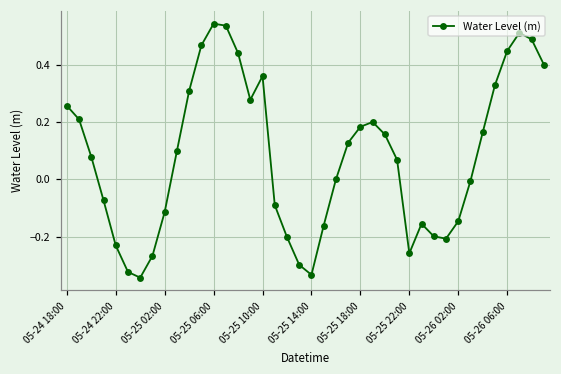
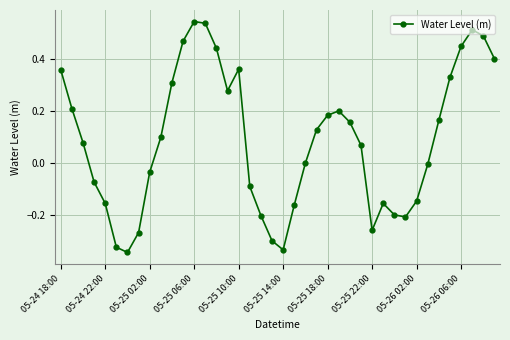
  {
-   "05-24 18:00": 0.26,
-   "05-24 22:00": -0.23,
-   "05-25 02:00": -0.11,
+   "05-24 18:00": 0.36,
+   "05-24 22:00": -0.16,
+   "05-25 02:00": -0.04,
    "05-25 06:00": 0.54,
    "05-25 10:00": 0.36,
    "05-25 14:00": -0.33,
    "05-25 18:00": 0.18,
    "05-25 22:00": -0.26,
    "05-26 02:00": -0.15,
    "05-26 06:00": 0.45
  }
